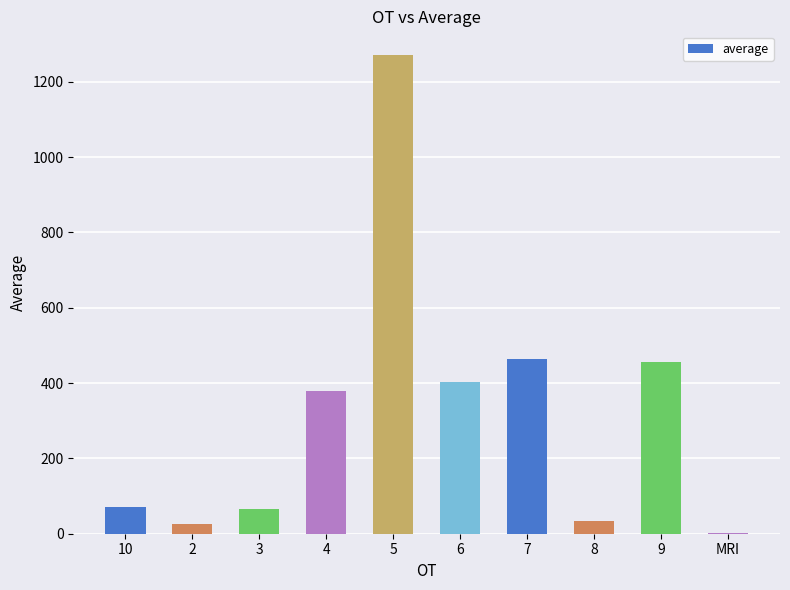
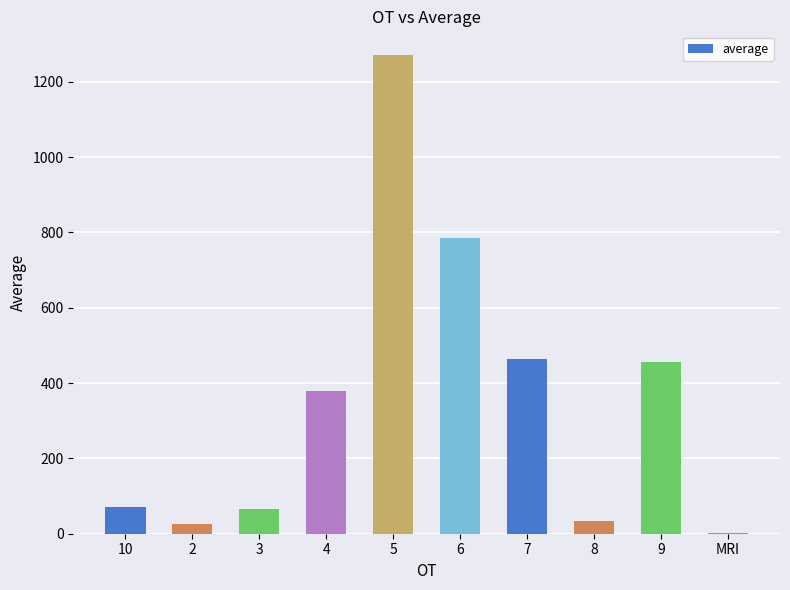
  {
    "10": 70,
    "2": 30,
    "3": 70,
    "4": 380,
    "5": 1270,
-   "6": 400,
+   "6": 790,
    "7": 460,
    "8": 30,
    "9": 460
  }
